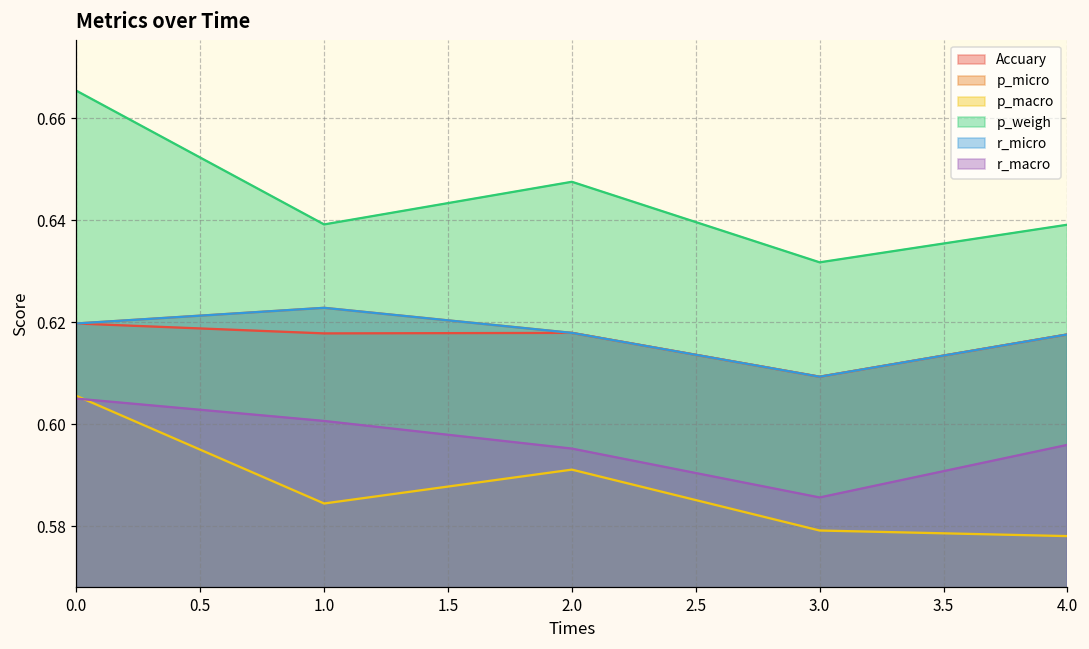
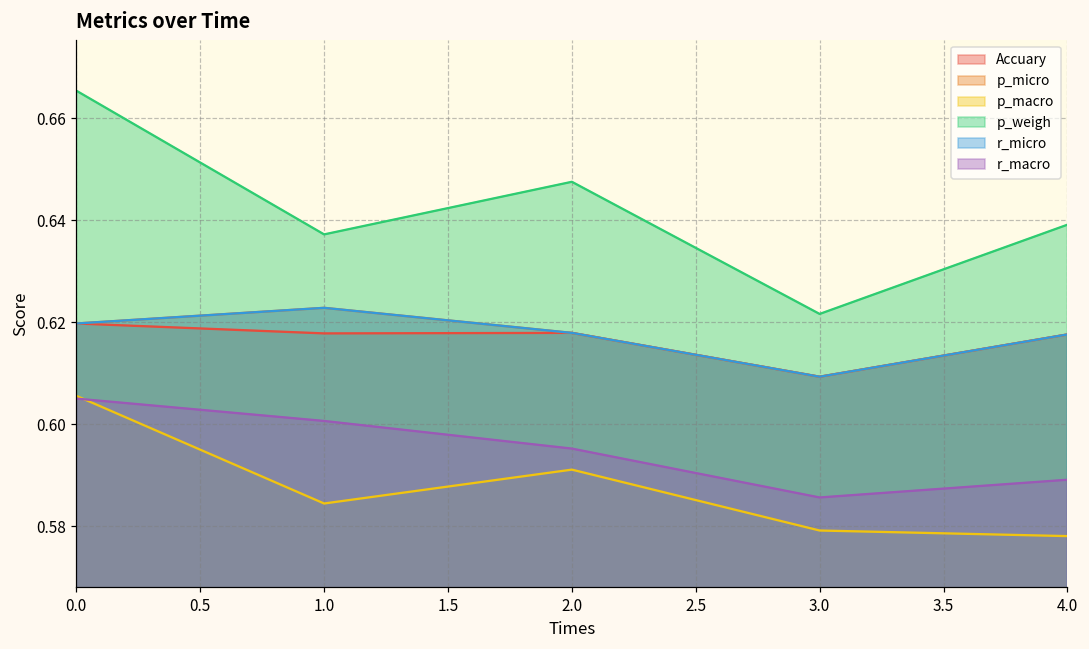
  {
    "Accuary": {
      "1.0": 0.618
    },
    "r_micro": {
      "1.0": 0.623
    },
    "p_macro": {
      "1.0": 0.584,
      "2.0": 0.591,
      "3.0": 0.579,
      "4.0": 0.578
    },
    "p_weigh": {
      "0.0": 0.665,
-     "1.0": 0.639,
+     "1.0": 0.637,
      "2.0": 0.648,
-     "3.0": 0.632,
+     "3.0": 0.622,
      "4.0": 0.639
    },
    "r_macro": {
      "1.0": 0.601,
      "2.0": 0.595,
      "3.0": 0.586,
-     "4.0": 0.596
+     "4.0": 0.589
    }
  }
